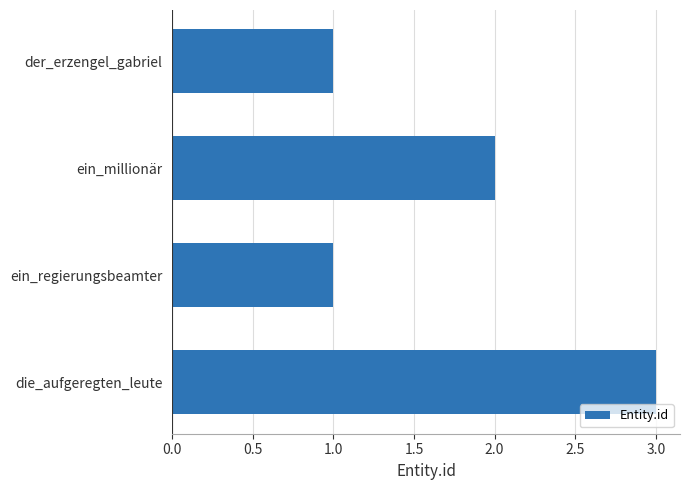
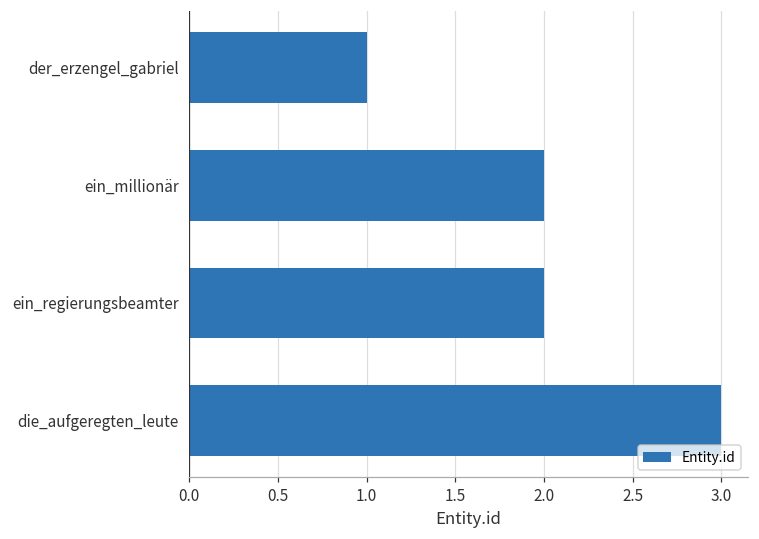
  {
    "der_erzengel_gabriel": 1,
    "ein_millionär": 2,
-   "ein_regierungsbeamter": 1,
+   "ein_regierungsbeamter": 2,
    "die_aufgeregten_leute": 3
  }
